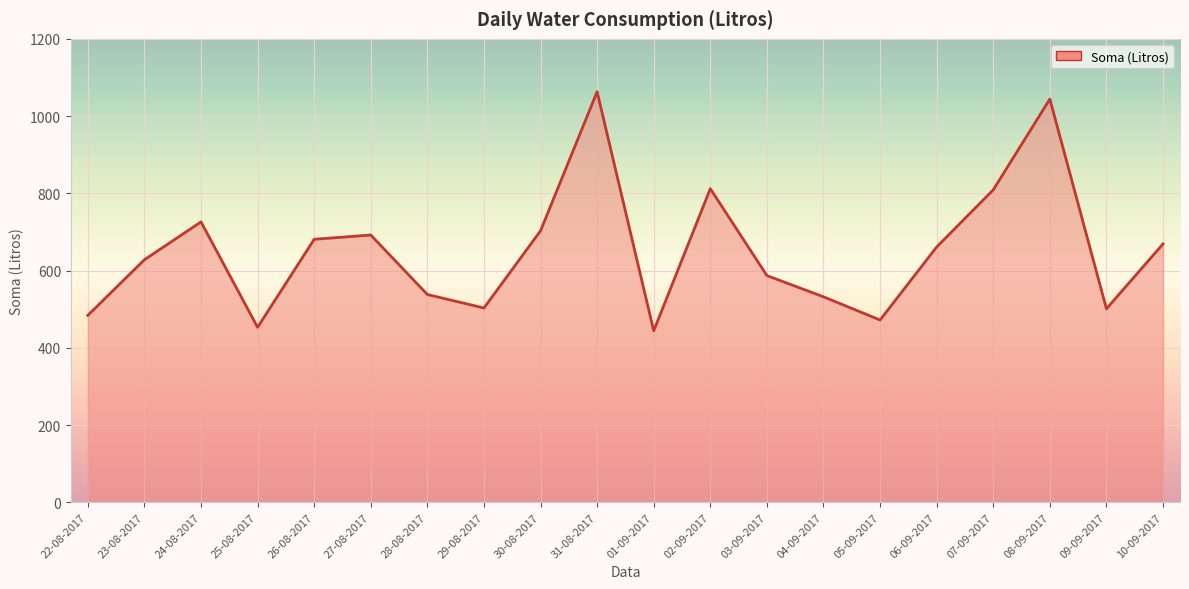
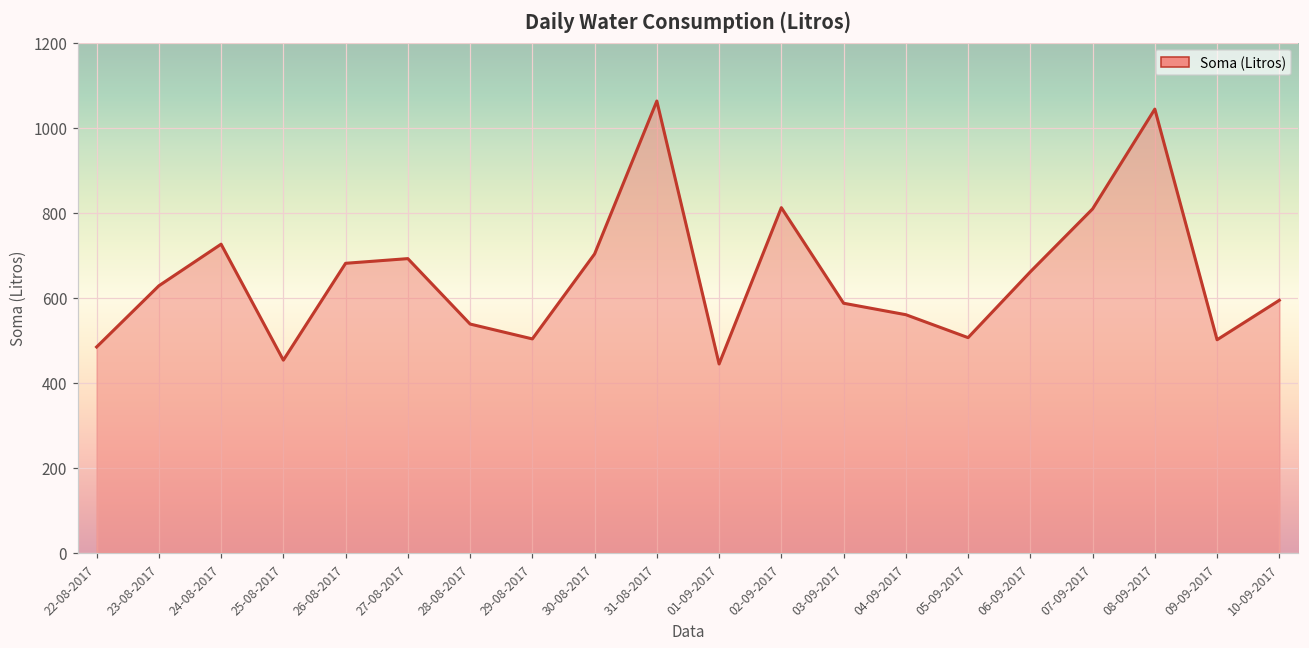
  {
    "22-08-2017": 480,
    "23-08-2017": 630,
    "24-08-2017": 730,
    "25-08-2017": 450,
    "26-08-2017": 680,
    "27-08-2017": 690,
    "28-08-2017": 540,
    "29-08-2017": 500,
    "30-08-2017": 700,
    "31-08-2017": 1060,
    "01-09-2017": 440,
    "02-09-2017": 810,
    "03-09-2017": 590,
-   "04-09-2017": 530,
-   "05-09-2017": 470,
+   "04-09-2017": 560,
+   "05-09-2017": 510,
    "06-09-2017": 660,
    "07-09-2017": 810,
    "08-09-2017": 1040,
    "09-09-2017": 500,
-   "10-09-2017": 670
+   "10-09-2017": 590
  }
